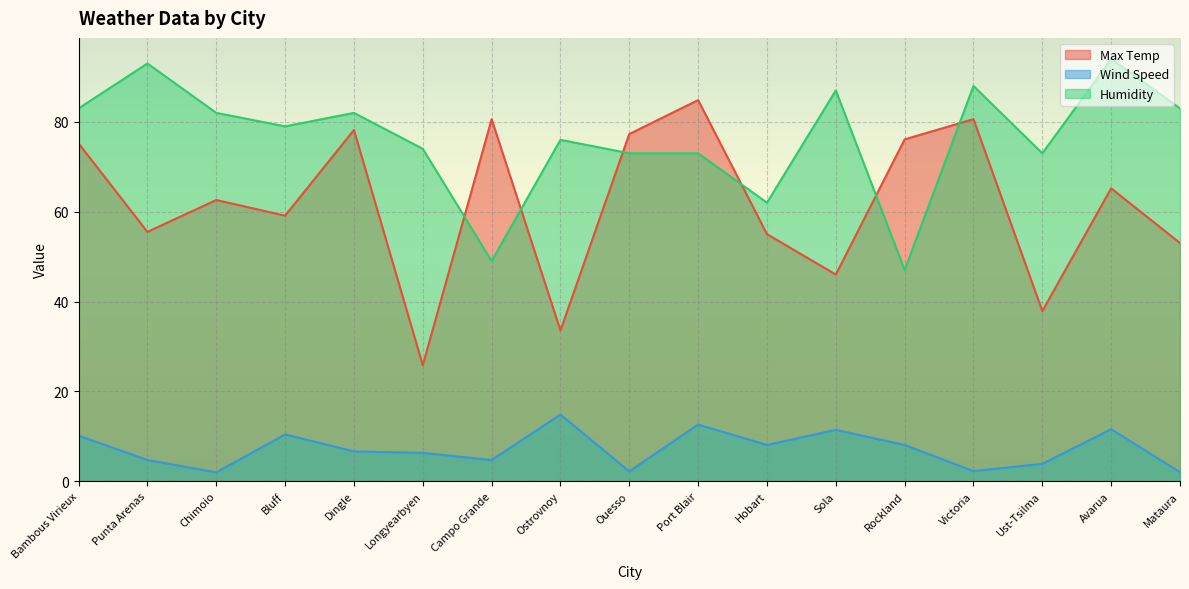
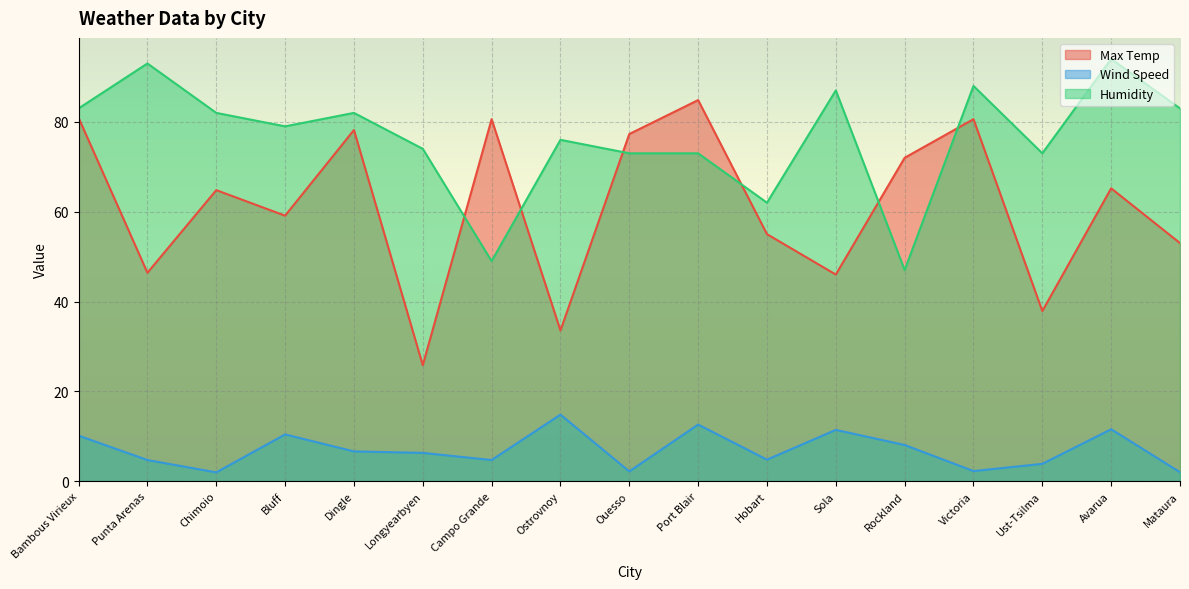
  {
    "Max Temp": {
-     "Bambous Virieux": 75,
-     "Punta Arenas": 56,
-     "Chimoio": 63,
+     "Bambous Virieux": 81,
+     "Punta Arenas": 46,
+     "Chimoio": 65,
      "Bluff": 59,
      "Dingle": 78,
      "Longyearbyen": 26,
      "Campo Grande": 81,
      "Ostrovnoy": 34,
      "Ouesso": 77,
      "Port Blair": 85,
      "Hobart": 55,
      "Sola": 46,
-     "Rockland": 76,
+     "Rockland": 72,
      "Victoria": 81,
      "Ust-Tsilma": 38,
      "Avarua": 65,
      "Mataura": 53
    },
    "Wind Speed": {
      "Bambous Virieux": 10,
      "Punta Arenas": 5,
      "Chimoio": 2,
      "Bluff": 10,
      "Dingle": 7,
      "Longyearbyen": 6,
      "Campo Grande": 5,
      "Ostrovnoy": 15,
      "Ouesso": 2,
      "Port Blair": 13,
-     "Hobart": 8,
+     "Hobart": 5,
      "Sola": 11,
      "Rockland": 8,
      "Victoria": 2,
      "Ust-Tsilma": 4,
      "Avarua": 12,
      "Mataura": 2
    },
    "Humidity": {
      "Bambous Virieux": 83,
      "Punta Arenas": 93,
      "Chimoio": 82,
      "Bluff": 79,
      "Dingle": 82,
      "Longyearbyen": 74,
      "Campo Grande": 49,
      "Ostrovnoy": 76,
      "Ouesso": 73,
      "Port Blair": 73,
      "Hobart": 62,
      "Sola": 87,
      "Rockland": 47,
      "Victoria": 88,
      "Ust-Tsilma": 73,
      "Mataura": 83
    }
  }
